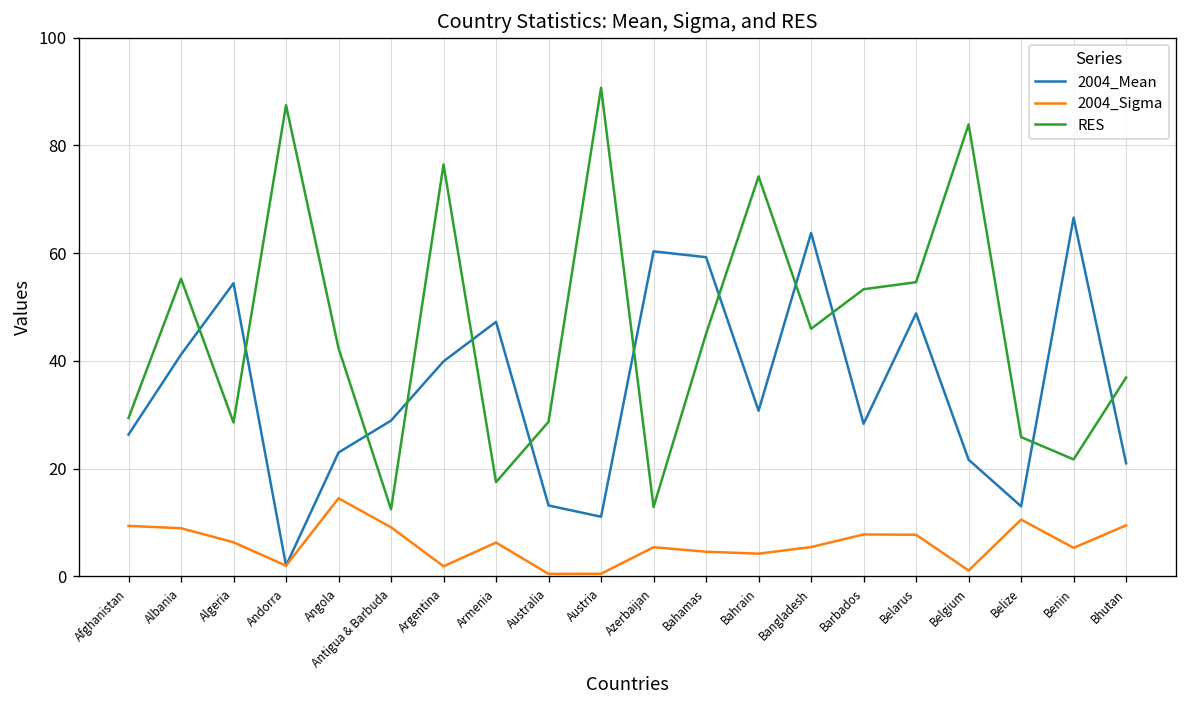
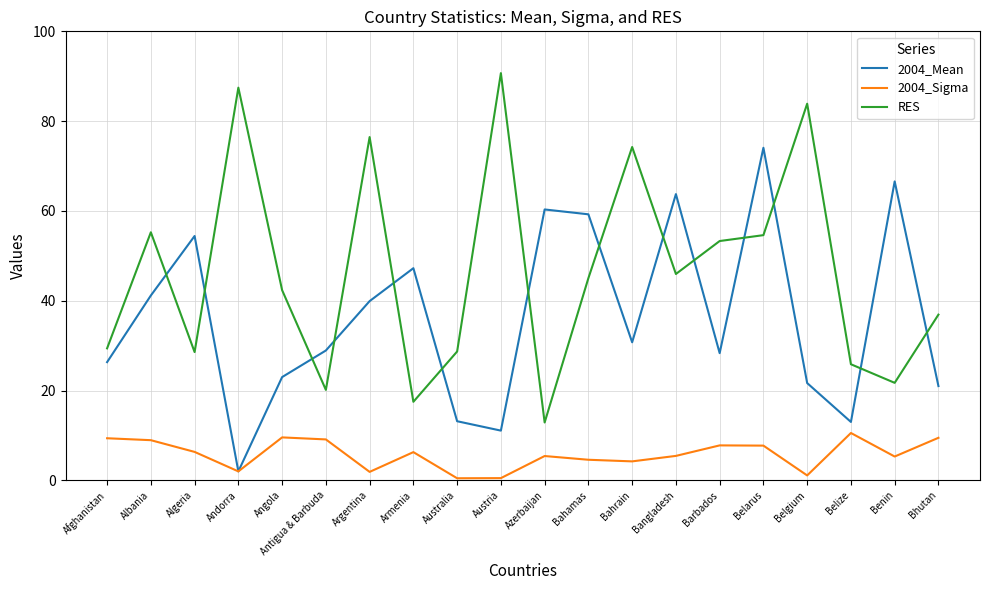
  {
    "2004_Mean": {
      "Afghanistan": 26,
      "Albania": 41,
      "Algeria": 54,
      "Angola": 23,
      "Antigua & Barbuda": 29,
      "Argentina": 40,
      "Armenia": 47,
      "Australia": 13,
      "Austria": 11,
      "Azerbaijan": 60,
      "Bahamas": 59,
      "Bahrain": 31,
      "Bangladesh": 64,
      "Barbados": 28,
-     "Belarus": 49,
+     "Belarus": 74,
      "Belgium": 22,
      "Belize": 13,
      "Benin": 67,
      "Bhutan": 21
    },
    "2004_Sigma": {
      "Afghanistan": 9,
      "Albania": 9,
      "Algeria": 6,
-     "Angola": 15,
+     "Angola": 10,
      "Antigua & Barbuda": 9,
      "Argentina": 2,
      "Armenia": 6,
      "Australia": 0,
      "Austria": 1,
      "Azerbaijan": 5,
      "Bahamas": 5,
      "Bahrain": 4,
      "Bangladesh": 5,
      "Barbados": 8,
      "Belarus": 8,
      "Belgium": 1,
      "Belize": 11,
      "Benin": 5,
      "Bhutan": 9
    },
    "RES": {
      "Afghanistan": 29,
      "Albania": 55,
      "Algeria": 29,
      "Andorra": 87,
      "Angola": 42,
-     "Antigua & Barbuda": 12,
+     "Antigua & Barbuda": 20,
      "Argentina": 76,
      "Armenia": 18,
      "Australia": 29,
      "Austria": 91,
      "Azerbaijan": 13,
      "Bahamas": 45,
      "Bahrain": 74,
      "Bangladesh": 46,
      "Barbados": 53,
      "Belarus": 55,
      "Belgium": 84,
      "Belize": 26,
      "Benin": 22,
      "Bhutan": 37
    }
  }
